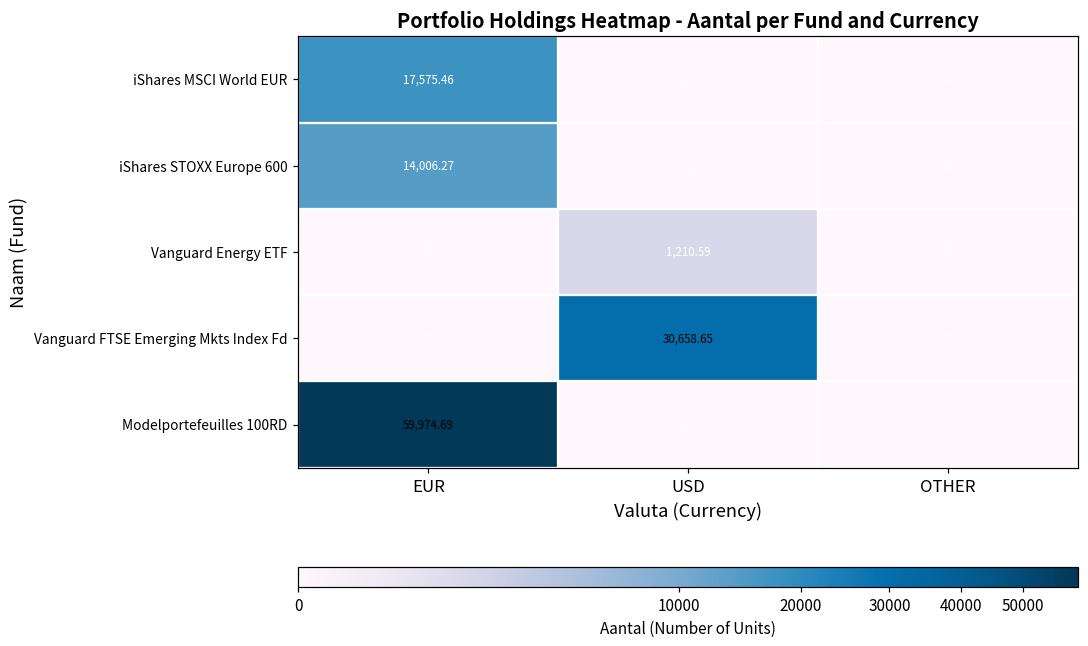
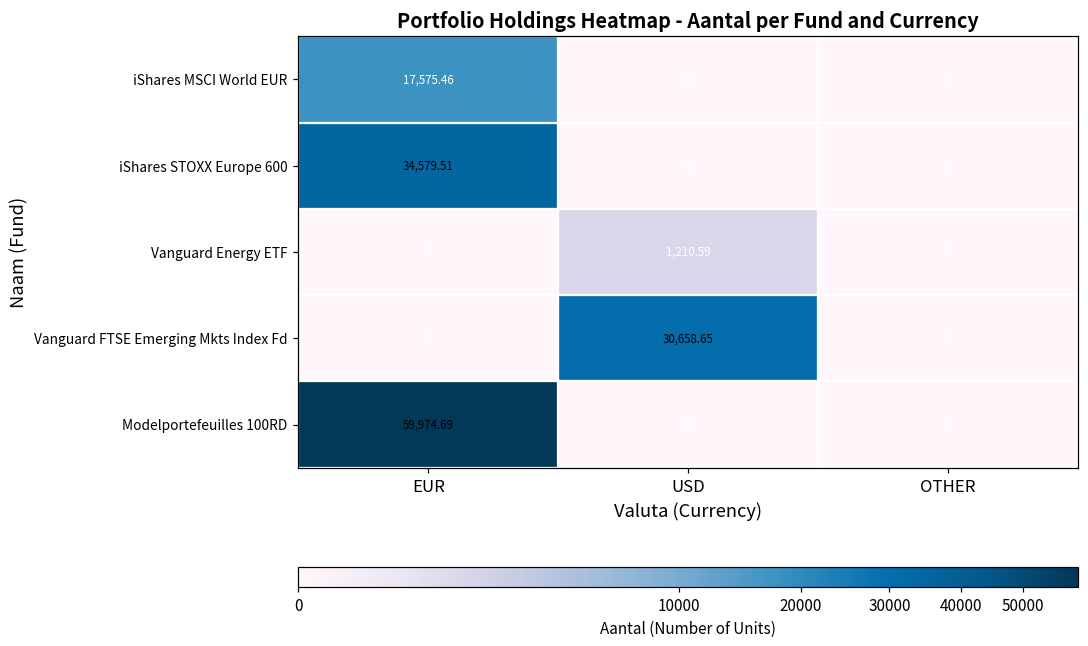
  {
    "iShares MSCI World EUR": {
      "EUR": "17,575.46"
    },
    "iShares STOXX Europe 600": {
-     "EUR": "14,006.27"
+     "EUR": "34,579.51"
    },
    "Vanguard FTSE Emerging Mkts Index Fd": {
      "USD": "30,658.65"
    },
    "Modelportefeuilles 100RD": {
      "EUR": "59,974.69"
    }
  }
